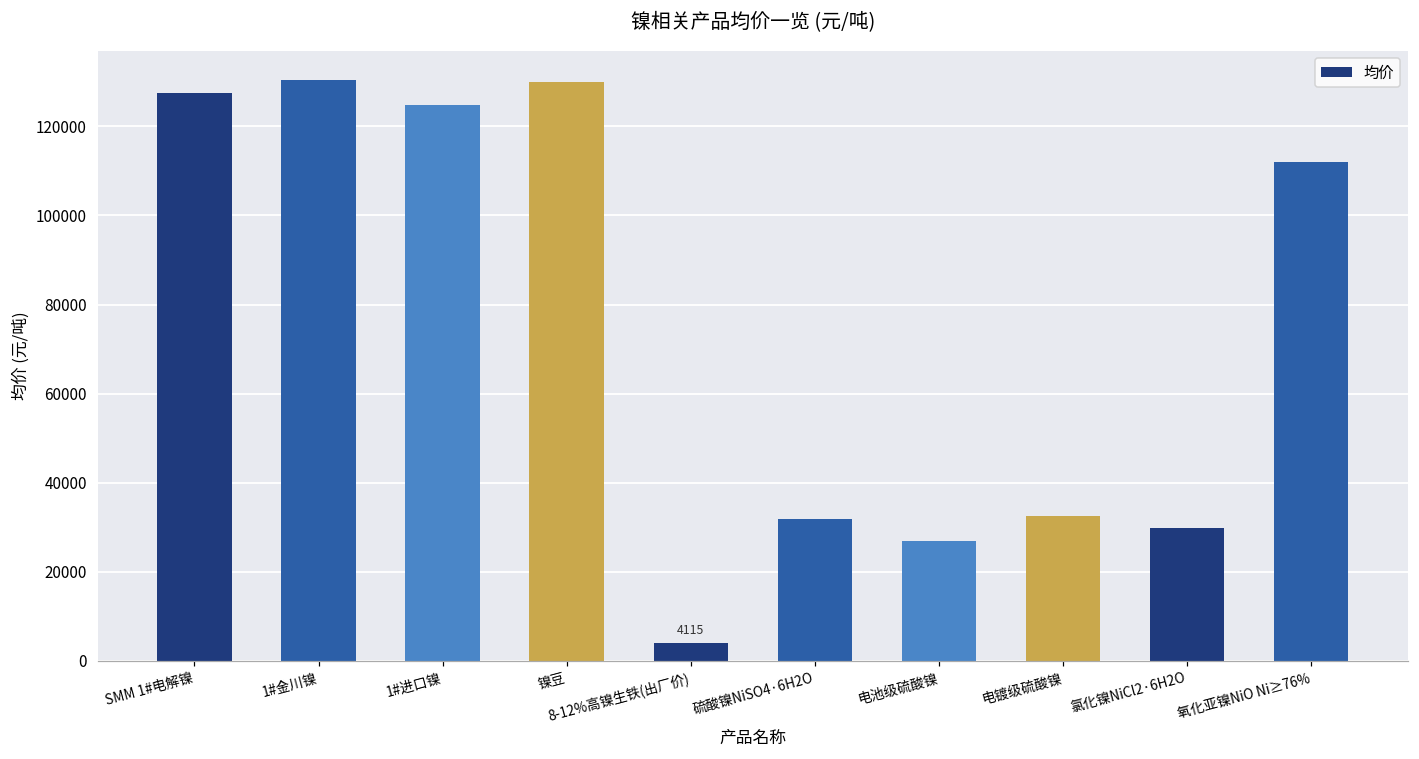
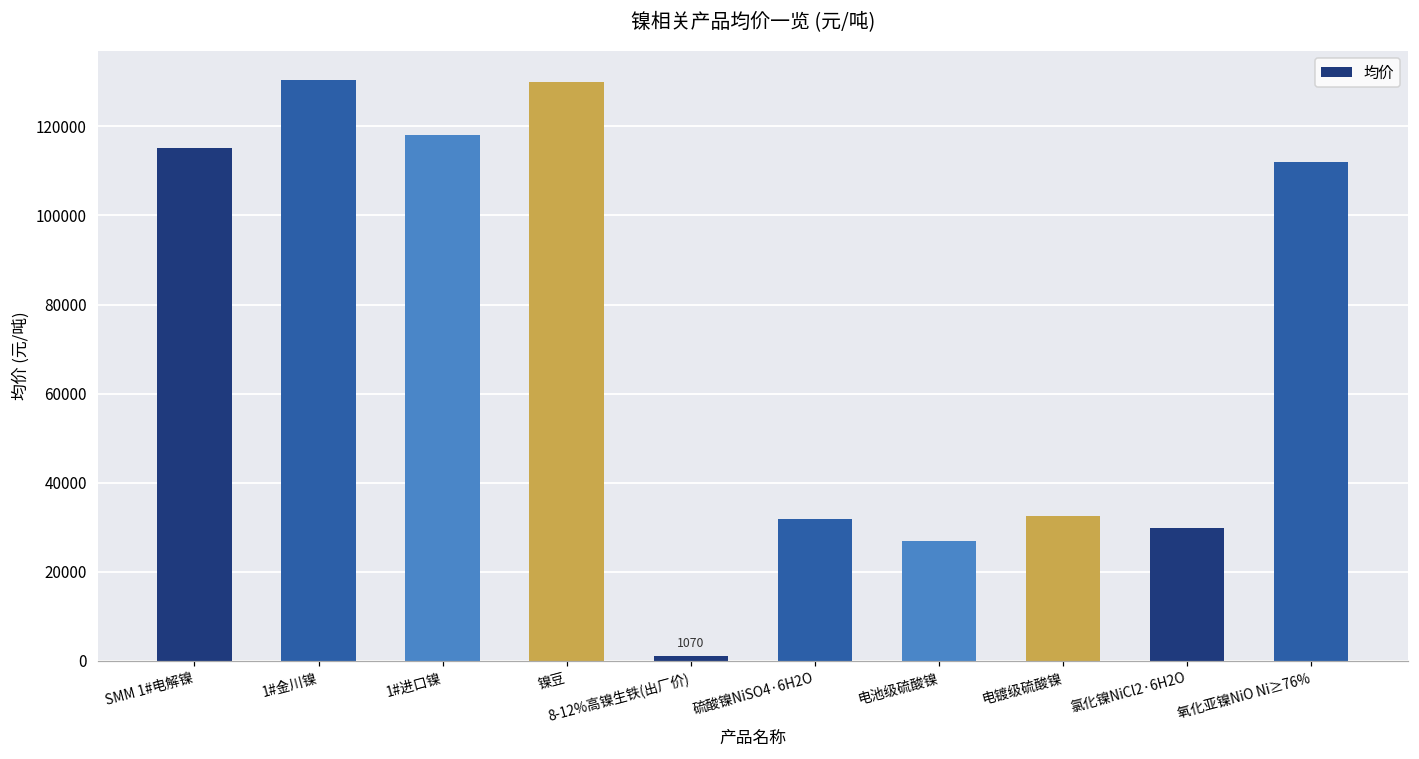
  {
-   "SMM 1#电解镍": 128000,
-   "1#进口镍": 125000,
-   "8-12%高镍生铁(出厂价)": 4115
+   "SMM 1#电解镍": 115000,
+   "1#进口镍": 118000,
+   "8-12%高镍生铁(出厂价)": 1070
  }
